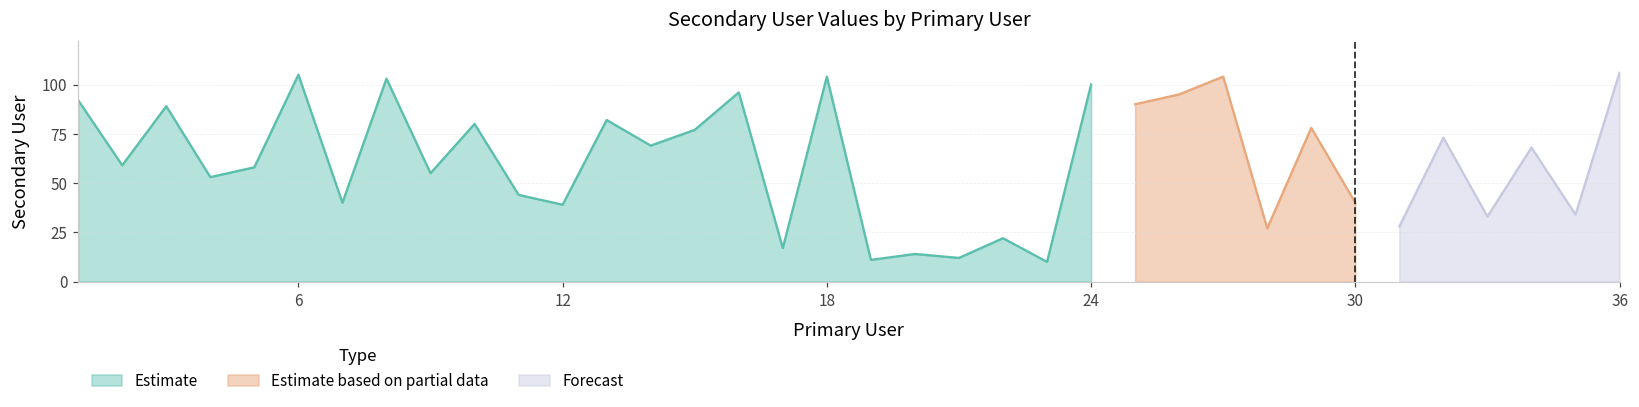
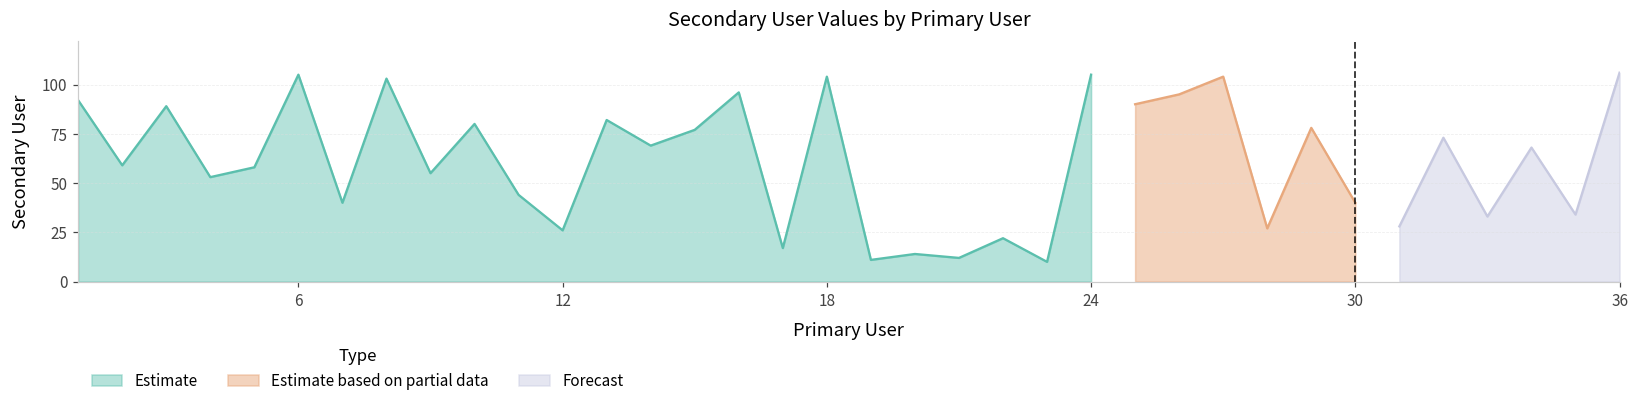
  {
    "Estimate": {
      "6": 105,
-     "12": 39,
+     "12": 26,
      "18": 104,
-     "24": 100
+     "24": 105
    },
    "Estimate based on partial data": {
      "30": 40
    },
    "Forecast": {
      "36": 106
    }
  }
